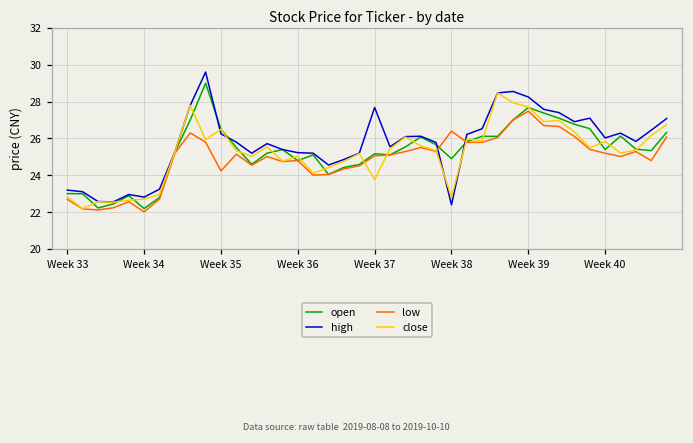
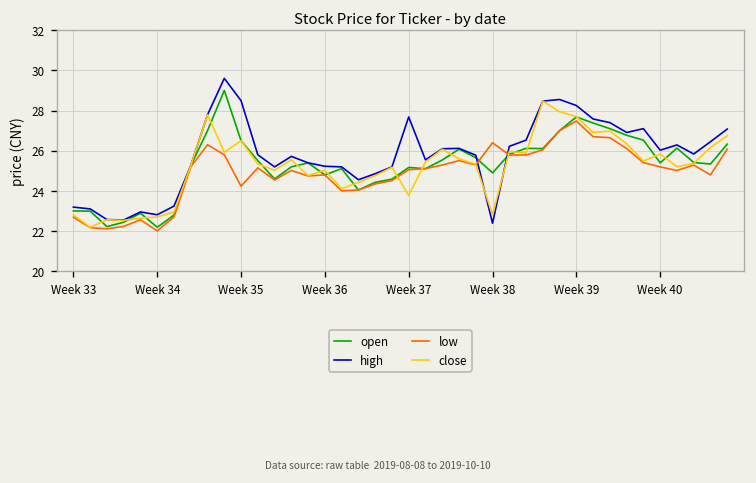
  {
    "open": {
      "Week 33": 23.0,
      "Week 34": 22.2,
      "Week 38": 24.9,
      "Week 40": 25.4
    },
    "high": {
      "Week 33": 23.2,
-     "Week 35": 26.3,
+     "Week 35": 28.5,
      "Week 36": 25.2,
      "Week 37": 27.7,
      "Week 38": 22.4,
      "Week 39": 28.3,
      "Week 40": 26.0
    },
    "low": {
      "Week 34": 22.0,
      "Week 35": 24.2,
      "Week 38": 26.4,
      "Week 39": 27.5,
      "Week 40": 25.2
    },
    "close": {
      "Week 36": 25.0,
      "Week 37": 23.8,
      "Week 38": 22.8,
      "Week 40": 25.8
    }
  }
